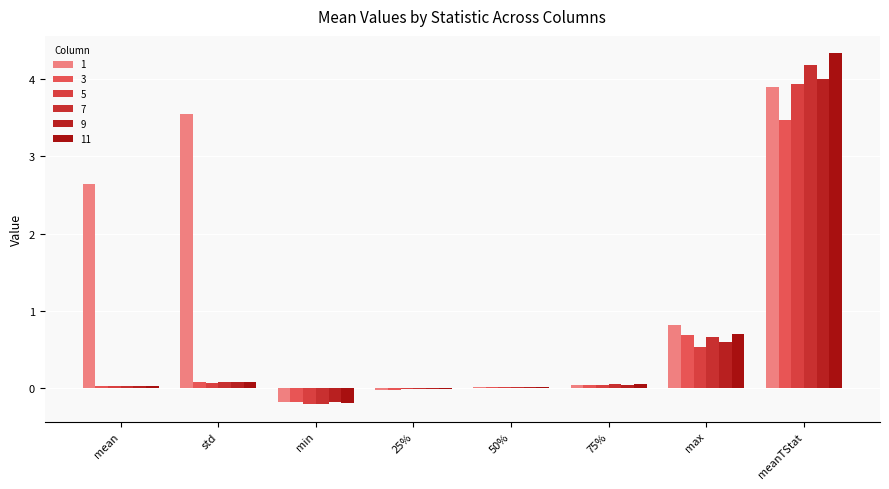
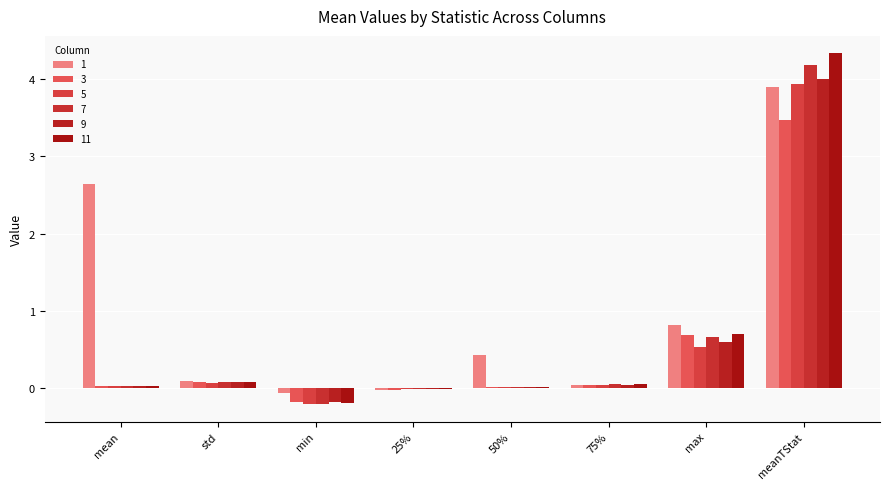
  {
    "1": {
      "mean": 2.6,
-     "std": 3.5,
-     "min": -0.2,
-     "50%": 0.0,
+     "std": 0.1,
+     "min": -0.1,
+     "50%": 0.4,
      "75%": 0.0,
      "max": 0.8,
      "meanTStat": 3.9
    }
  }
